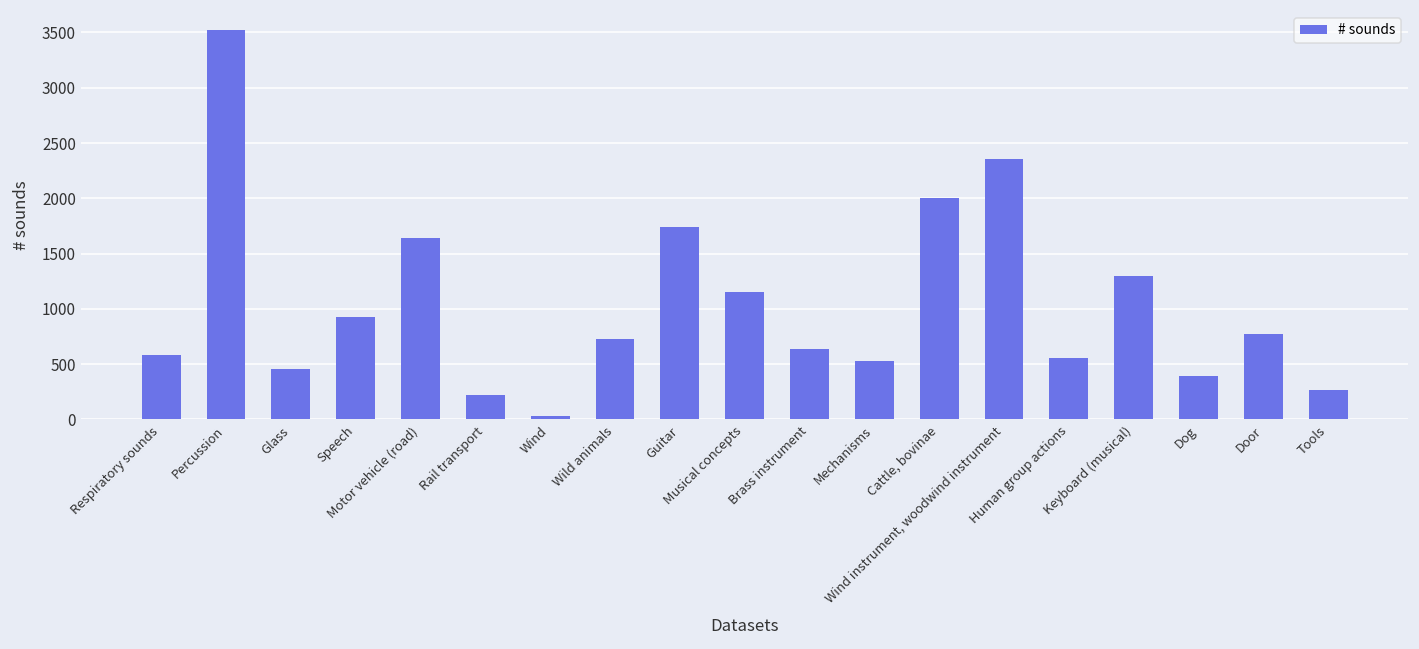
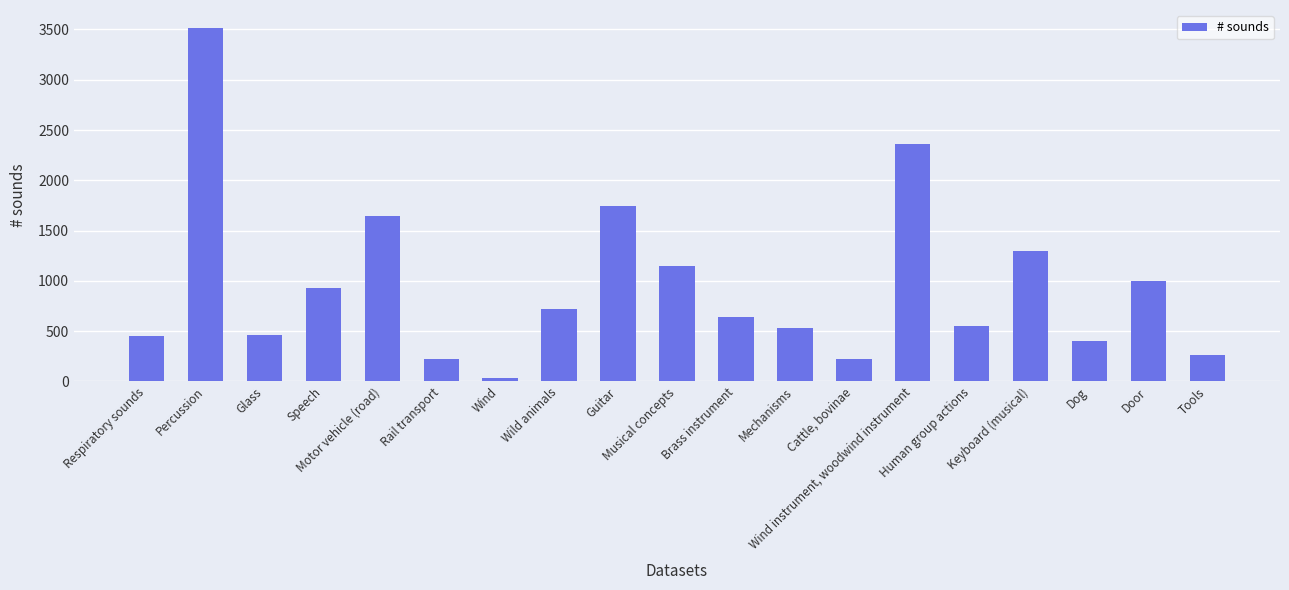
  {
-   "Respiratory sounds": 580,
+   "Respiratory sounds": 450,
    "Percussion": 3520,
    "Glass": 460,
    "Speech": 930,
    "Motor vehicle (road)": 1640,
    "Rail transport": 220,
    "Wind": 30,
    "Wild animals": 720,
    "Guitar": 1740,
    "Musical concepts": 1150,
    "Brass instrument": 640,
    "Mechanisms": 530,
-   "Cattle, bovinae": 2000,
+   "Cattle, bovinae": 220,
    "Wind instrument, woodwind instrument": 2360,
    "Human group actions": 560,
    "Keyboard (musical)": 1300,
    "Dog": 400,
-   "Door": 780,
+   "Door": 1000,
    "Tools": 260
  }
